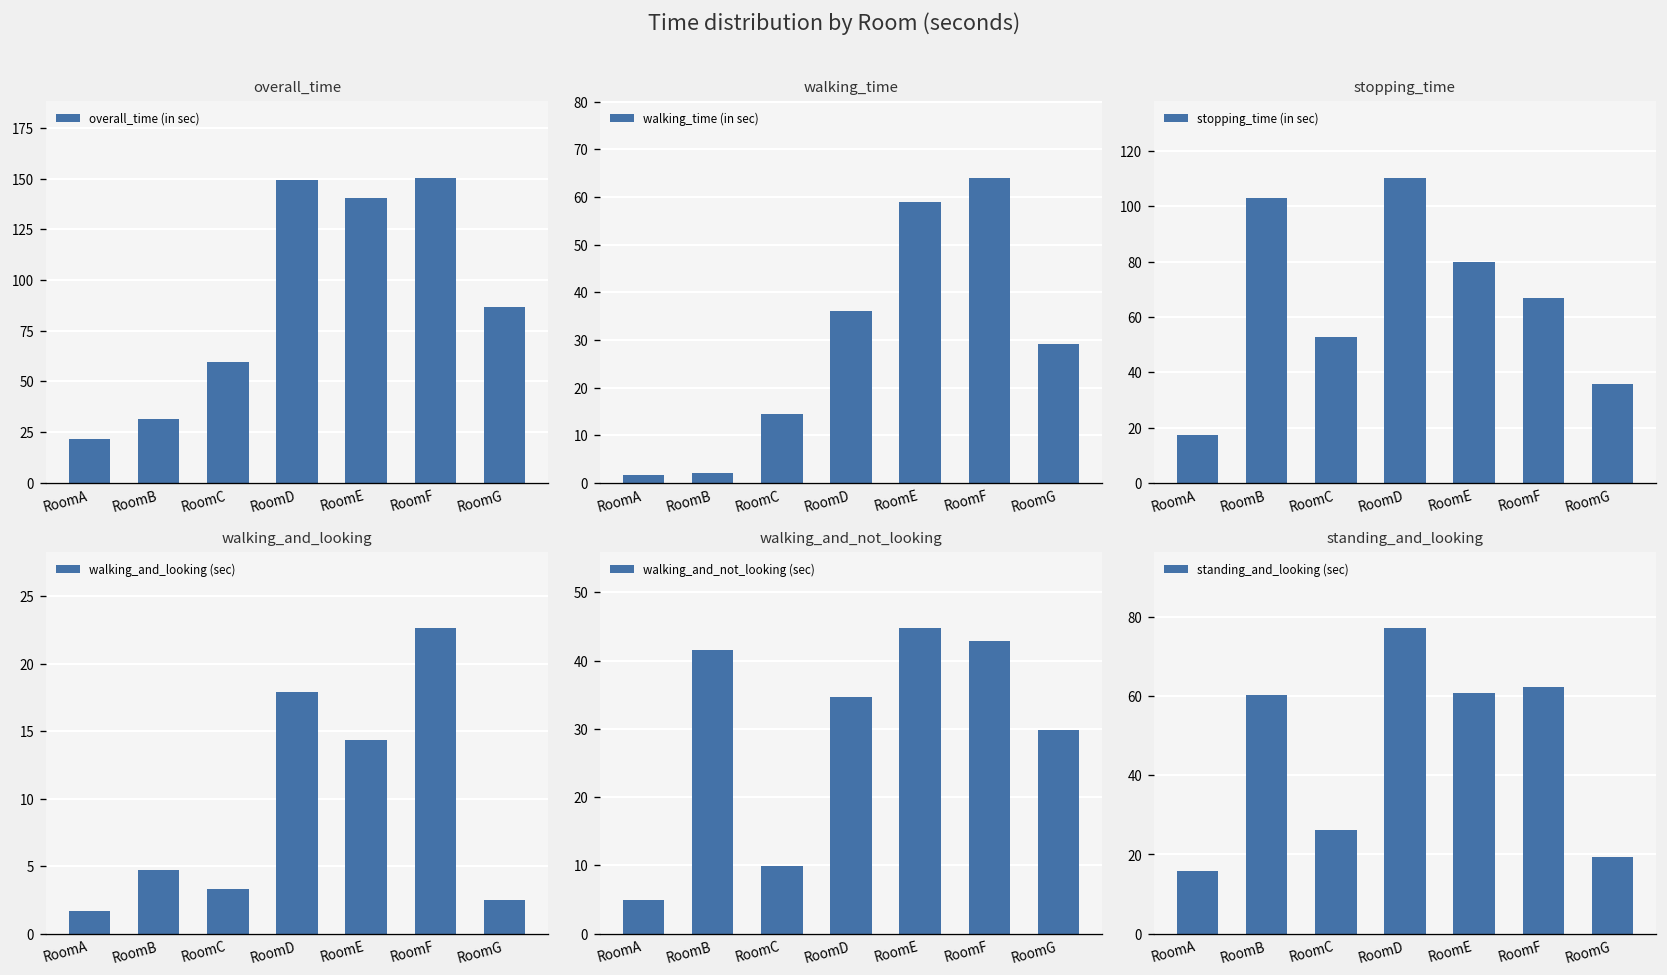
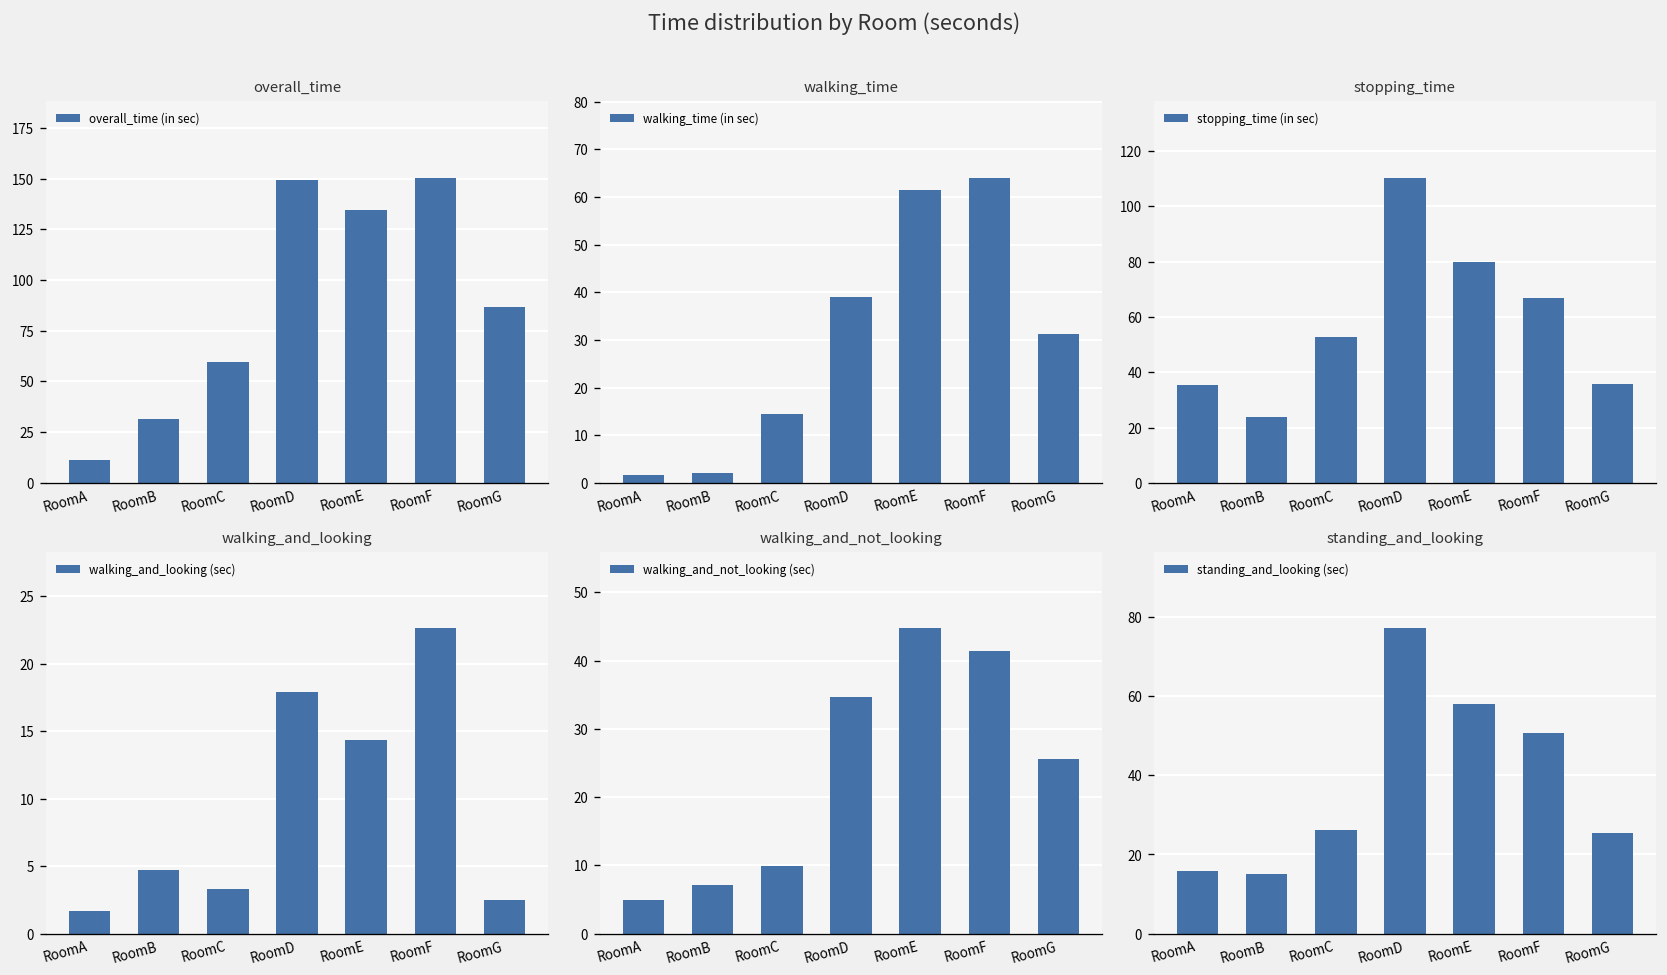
  {
    "overall_time": {
-     "RoomA": 22,
+     "RoomA": 11,
      "RoomB": 32,
      "RoomC": 59,
      "RoomD": 149,
-     "RoomE": 140,
+     "RoomE": 135,
      "RoomF": 150,
      "RoomG": 86
    },
    "walking_time": {
      "RoomA": 2,
      "RoomB": 2,
      "RoomC": 14,
-     "RoomD": 36,
-     "RoomE": 59,
+     "RoomD": 39,
+     "RoomE": 61,
      "RoomF": 64,
-     "RoomG": 29
+     "RoomG": 31
    },
    "stopping_time": {
-     "RoomA": 17,
-     "RoomB": 103,
+     "RoomA": 35,
+     "RoomB": 24,
      "RoomC": 53,
      "RoomD": 110,
      "RoomE": 80,
      "RoomF": 67,
      "RoomG": 36
    },
    "walking_and_looking": {
      "RoomA": 1.7,
      "RoomB": 4.7,
      "RoomC": 3.3,
      "RoomD": 17.9,
      "RoomE": 14.3,
      "RoomF": 22.6,
      "RoomG": 2.5
    },
    "walking_and_not_looking": {
      "RoomA": 5,
-     "RoomB": 41,
+     "RoomB": 7,
      "RoomC": 10,
      "RoomD": 35,
      "RoomE": 45,
-     "RoomF": 43,
-     "RoomG": 30
+     "RoomF": 41,
+     "RoomG": 26
    },
    "standing_and_looking": {
      "RoomA": 16,
-     "RoomB": 60,
+     "RoomB": 15,
      "RoomC": 26,
      "RoomD": 77,
-     "RoomE": 61,
-     "RoomF": 62,
-     "RoomG": 19
+     "RoomE": 58,
+     "RoomF": 51,
+     "RoomG": 25
    }
  }
